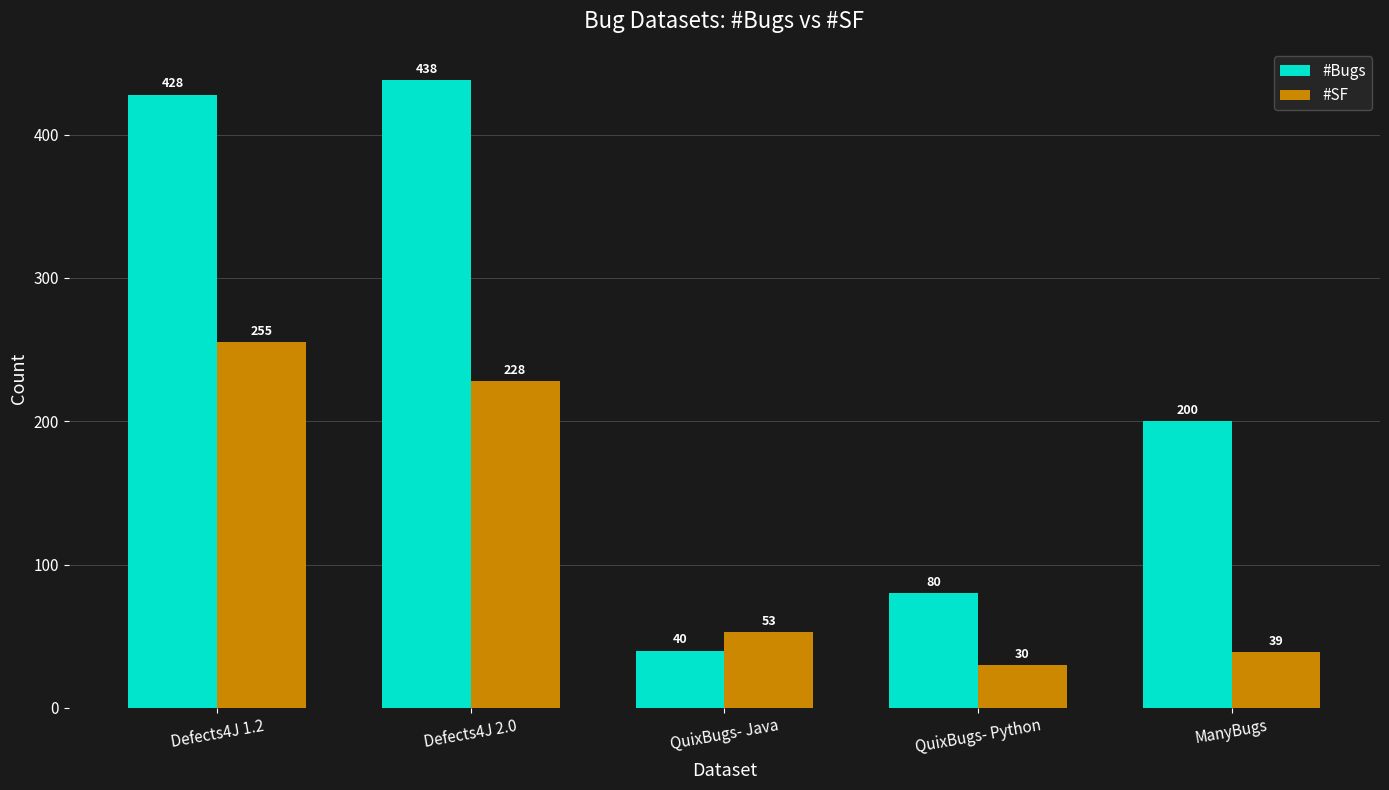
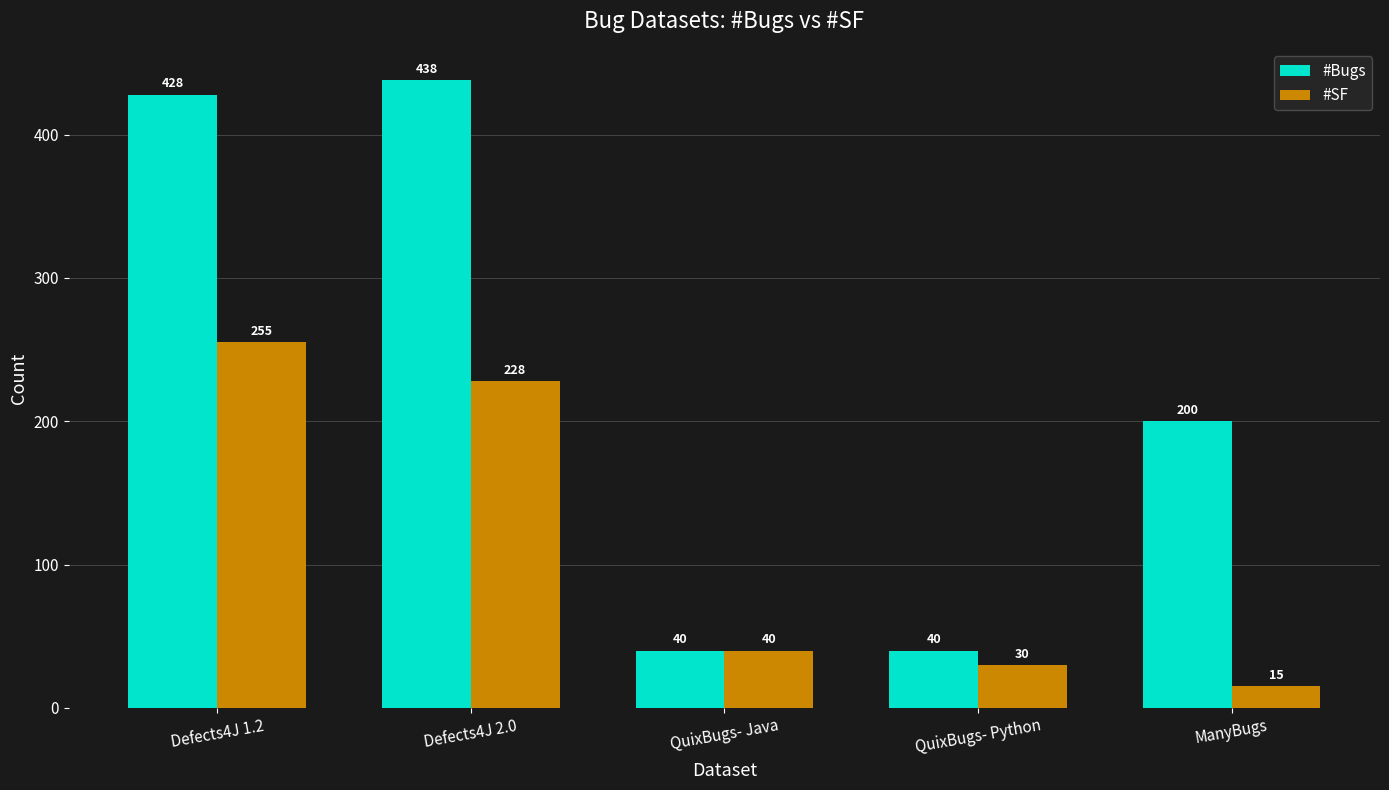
  {
    "#Bugs": {
      "Defects4J 1.2": 428,
      "Defects4J 2.0": 438,
      "QuixBugs- Java": 40,
-     "QuixBugs- Python": 80,
+     "QuixBugs- Python": 40,
      "ManyBugs": 200
    },
    "#SF": {
      "Defects4J 1.2": 255,
      "Defects4J 2.0": 228,
-     "QuixBugs- Java": 53,
+     "QuixBugs- Java": 40,
      "QuixBugs- Python": 30,
-     "ManyBugs": 39
+     "ManyBugs": 15
    }
  }
